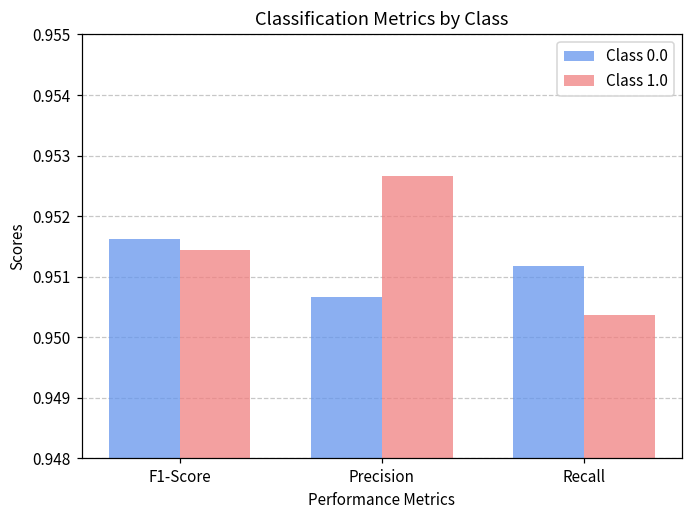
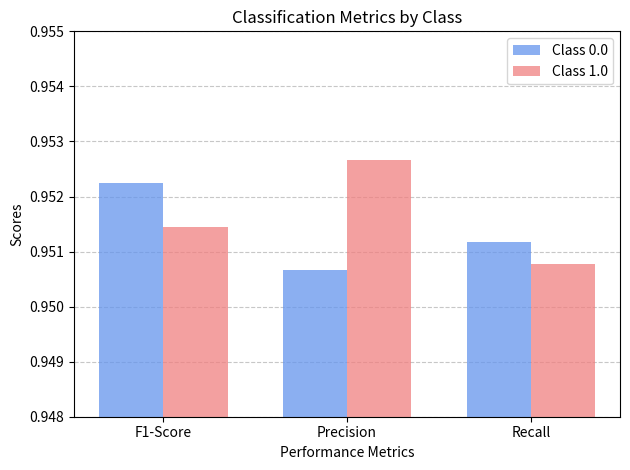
  {
    "Class 0.0": {
-     "F1-Score": 0.9516,
+     "F1-Score": 0.9523,
      "Precision": 0.9507,
      "Recall": 0.9512
    },
    "Class 1.0": {
      "F1-Score": 0.9514,
      "Precision": 0.9527,
-     "Recall": 0.9504
+     "Recall": 0.9508
    }
  }
